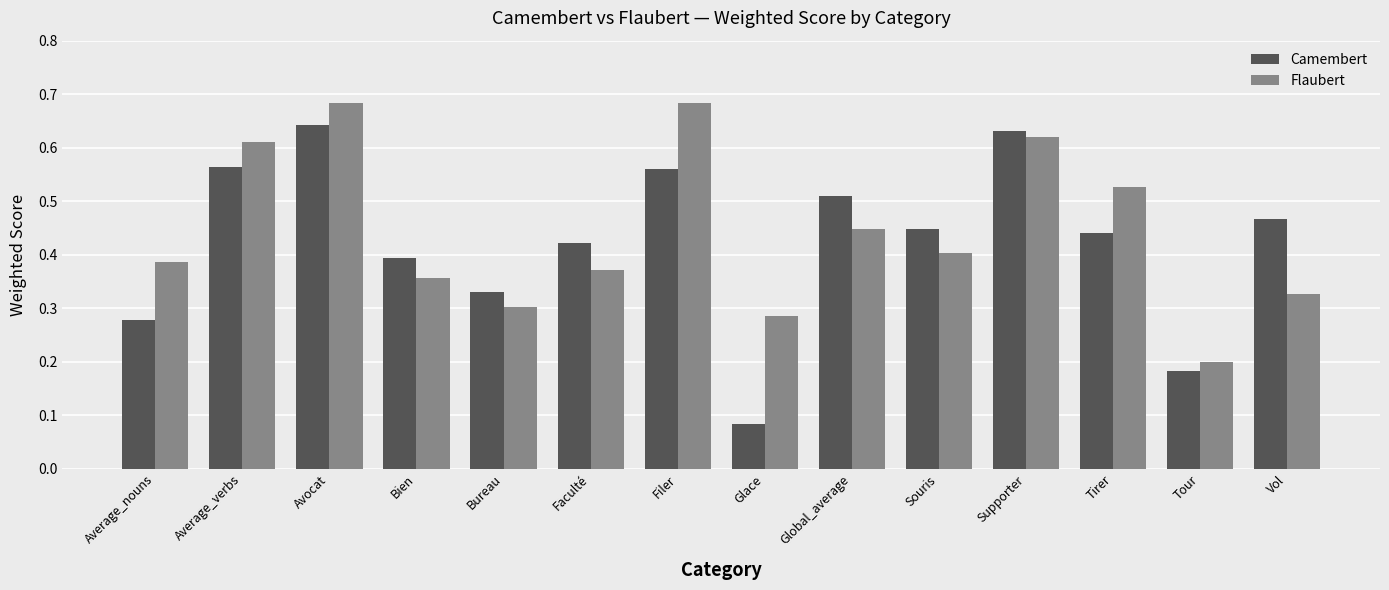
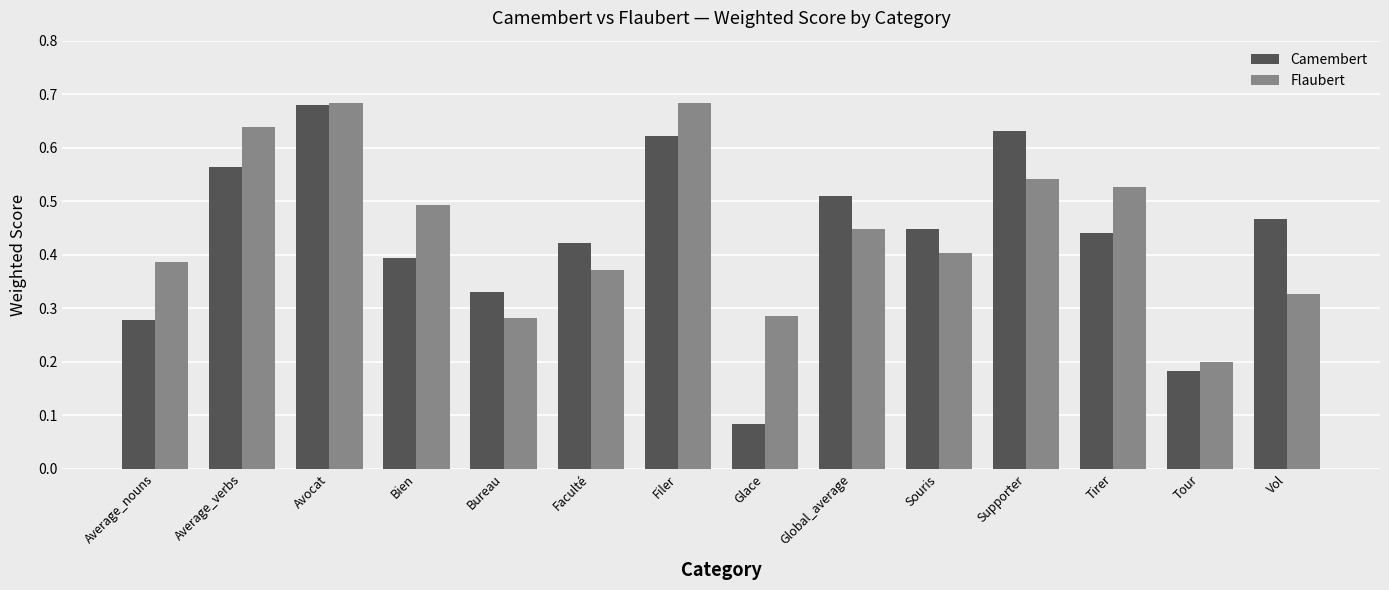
  {
    "Camembert": {
      "Average_nouns": 0.28,
      "Average_verbs": 0.56,
-     "Avocat": 0.64,
+     "Avocat": 0.68,
      "Bien": 0.39,
      "Bureau": 0.33,
      "Faculté": 0.42,
-     "Filer": 0.56,
+     "Filer": 0.62,
      "Glace": 0.08,
      "Global_average": 0.51,
      "Souris": 0.45,
      "Supporter": 0.63,
      "Tirer": 0.44,
      "Tour": 0.18,
      "Vol": 0.47
    },
    "Flaubert": {
      "Average_nouns": 0.39,
-     "Average_verbs": 0.61,
+     "Average_verbs": 0.64,
      "Avocat": 0.68,
-     "Bien": 0.36,
-     "Bureau": 0.30,
+     "Bien": 0.49,
+     "Bureau": 0.28,
      "Faculté": 0.37,
      "Filer": 0.68,
      "Glace": 0.28,
      "Global_average": 0.45,
      "Souris": 0.40,
-     "Supporter": 0.62,
+     "Supporter": 0.54,
      "Tirer": 0.53,
      "Tour": 0.20,
      "Vol": 0.33
    }
  }
